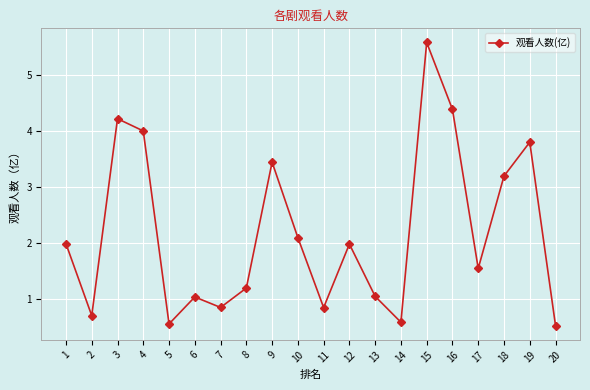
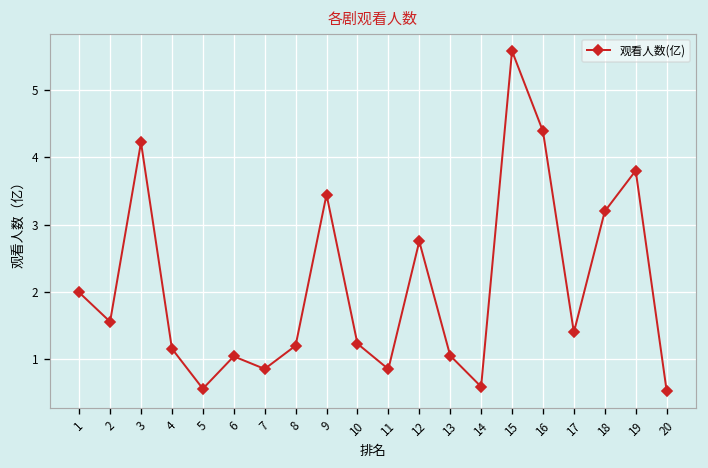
  {
    "1": 2.0,
-   "2": 0.7,
+   "2": 1.6,
    "3": 4.2,
-   "4": 4.0,
+   "4": 1.2,
    "5": 0.6,
    "6": 1.0,
    "7": 0.9,
    "8": 1.2,
    "9": 3.4,
-   "10": 2.1,
+   "10": 1.2,
    "11": 0.9,
-   "12": 2.0,
+   "12": 2.8,
    "13": 1.1,
    "14": 0.6,
    "15": 5.6,
    "16": 4.4,
-   "17": 1.6,
+   "17": 1.4,
    "18": 3.2,
    "19": 3.8,
    "20": 0.5
  }
